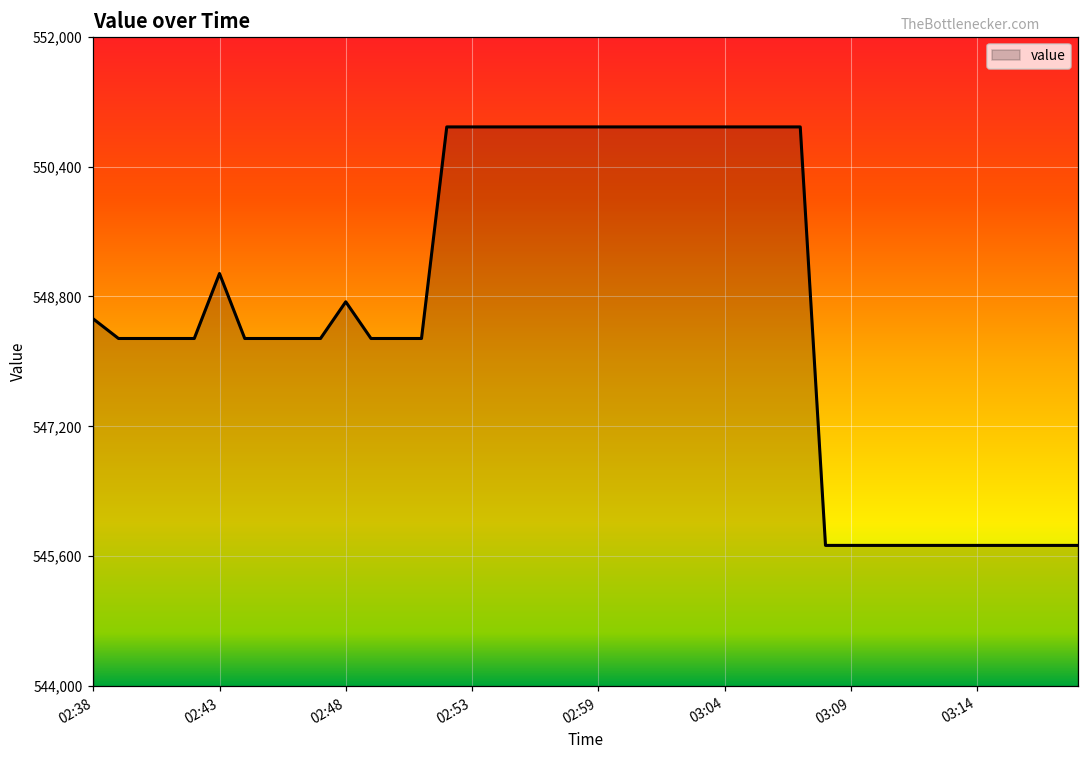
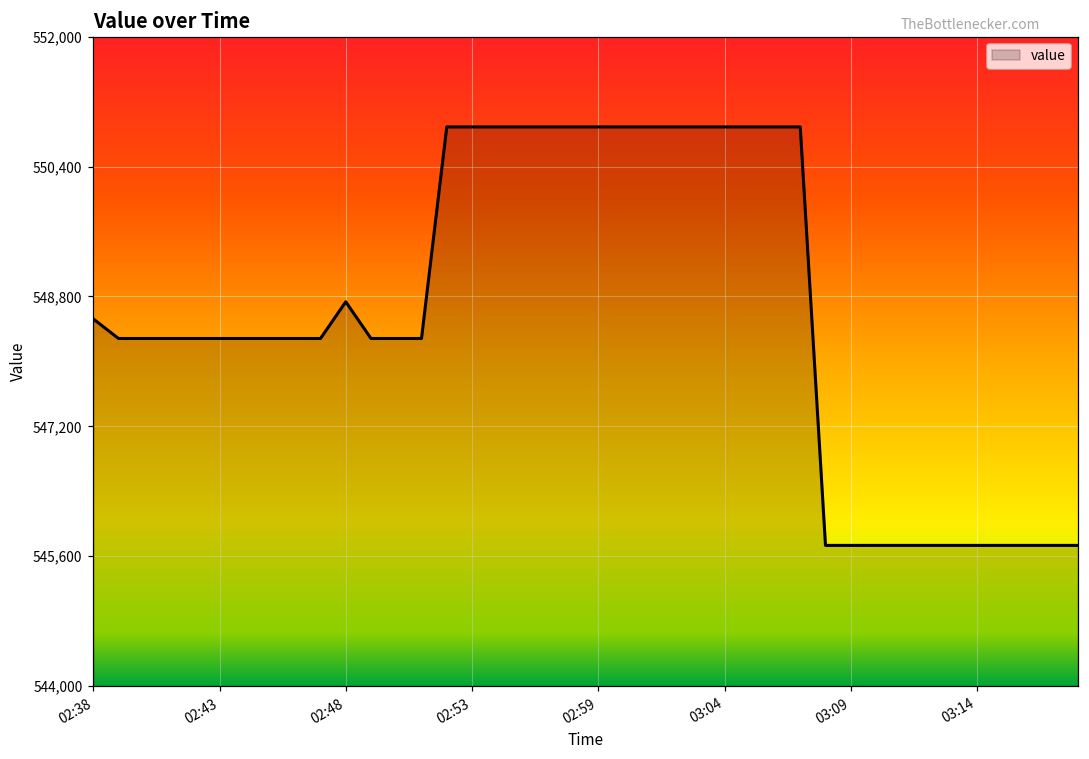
  {
    "02:38": "548,500",
-   "02:43": "549,100",
+   "02:43": "548,300",
    "02:48": "548,700",
    "02:53": "550,900",
    "02:59": "550,900",
    "03:04": "550,900",
    "03:09": "545,700",
    "03:14": "545,700"
  }
